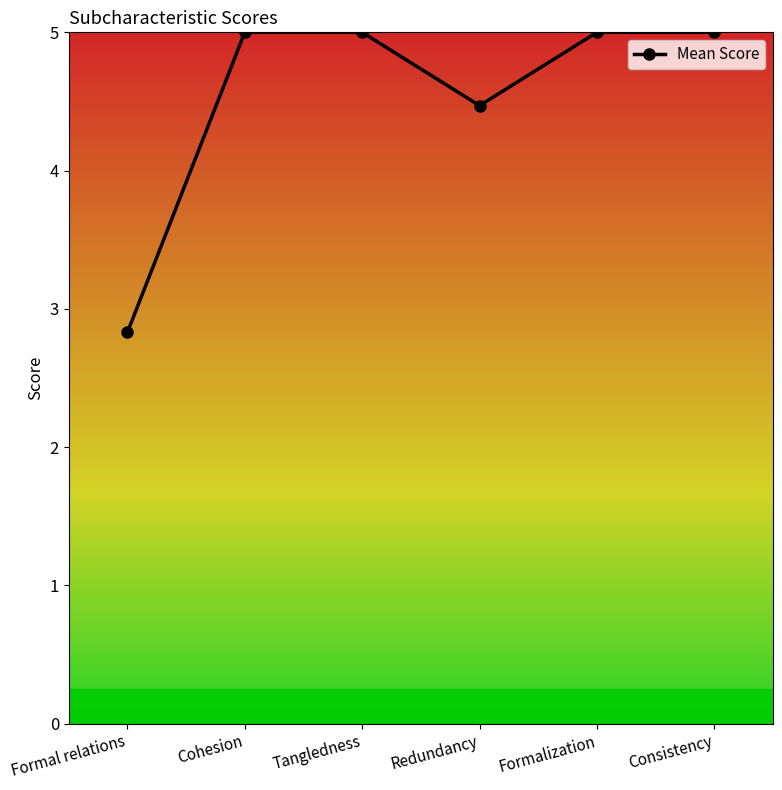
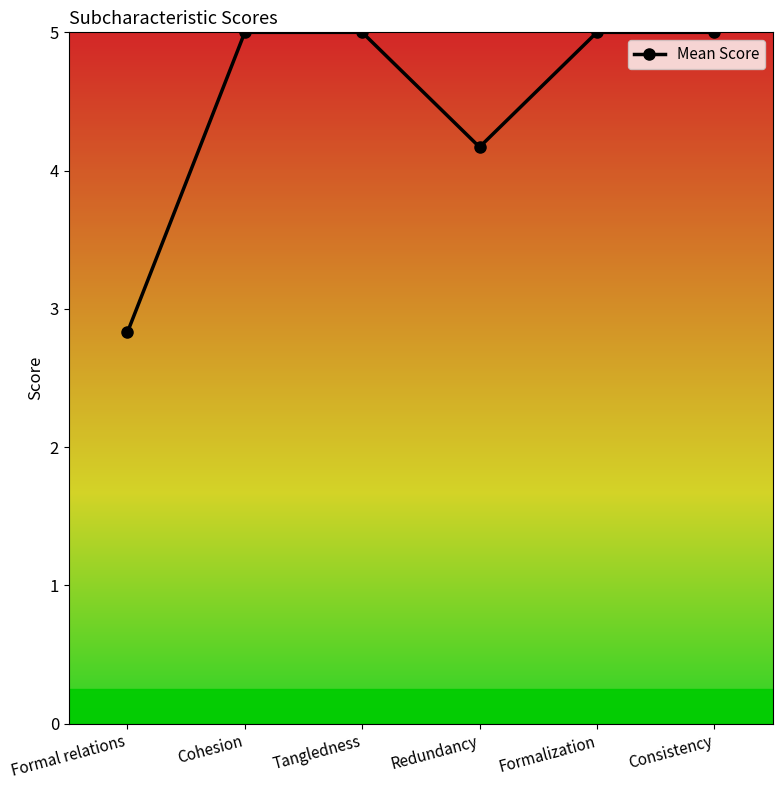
  {
    "Formal relations": 2.83,
    "Cohesion": 5.00,
    "Tangledness": 5.00,
-   "Redundancy": 4.47,
+   "Redundancy": 4.17,
    "Formalization": 5.00,
    "Consistency": 5.00
  }
